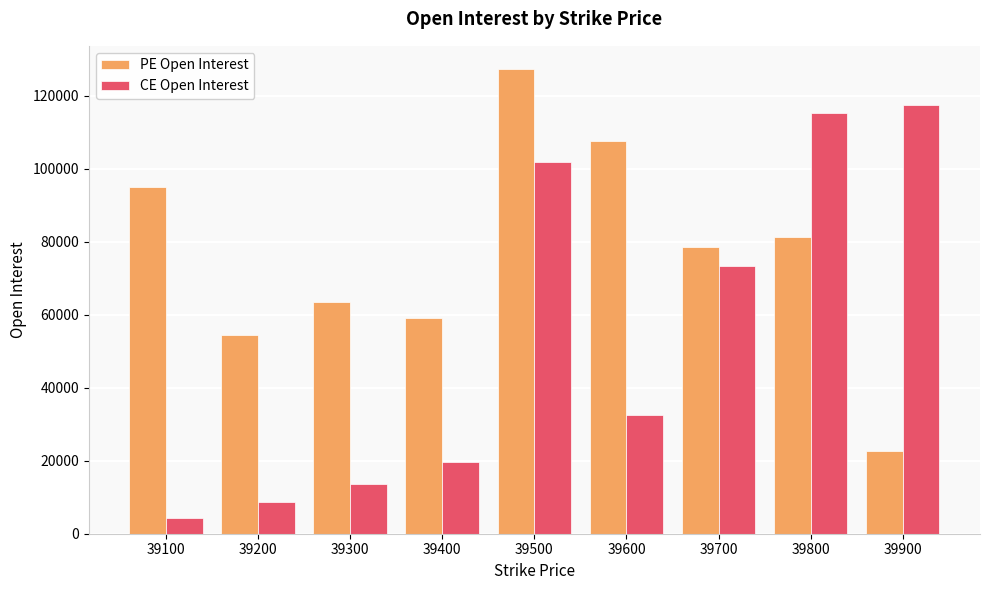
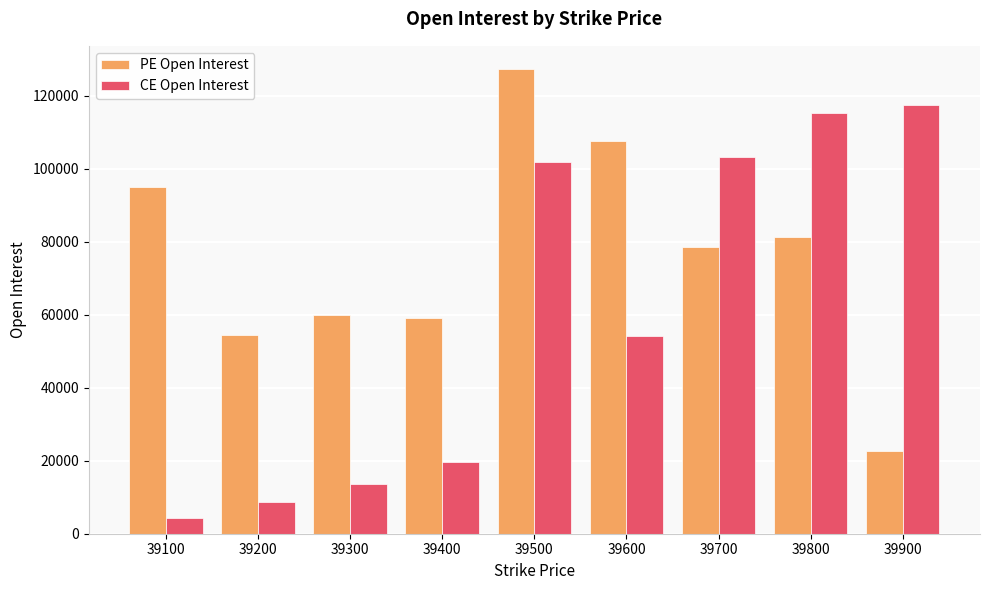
  {
    "PE Open Interest": {
      "39100": 95000,
      "39200": 54000,
-     "39300": 64000,
+     "39300": 60000,
      "39400": 59000,
      "39500": 127000,
      "39600": 108000,
      "39700": 79000,
      "39800": 81000,
      "39900": 23000
    },
    "CE Open Interest": {
      "39100": 4000,
      "39200": 9000,
      "39300": 14000,
      "39400": 20000,
      "39500": 102000,
-     "39600": 33000,
-     "39700": 73000,
+     "39600": 54000,
+     "39700": 103000,
      "39800": 115000,
      "39900": 117000
    }
  }
